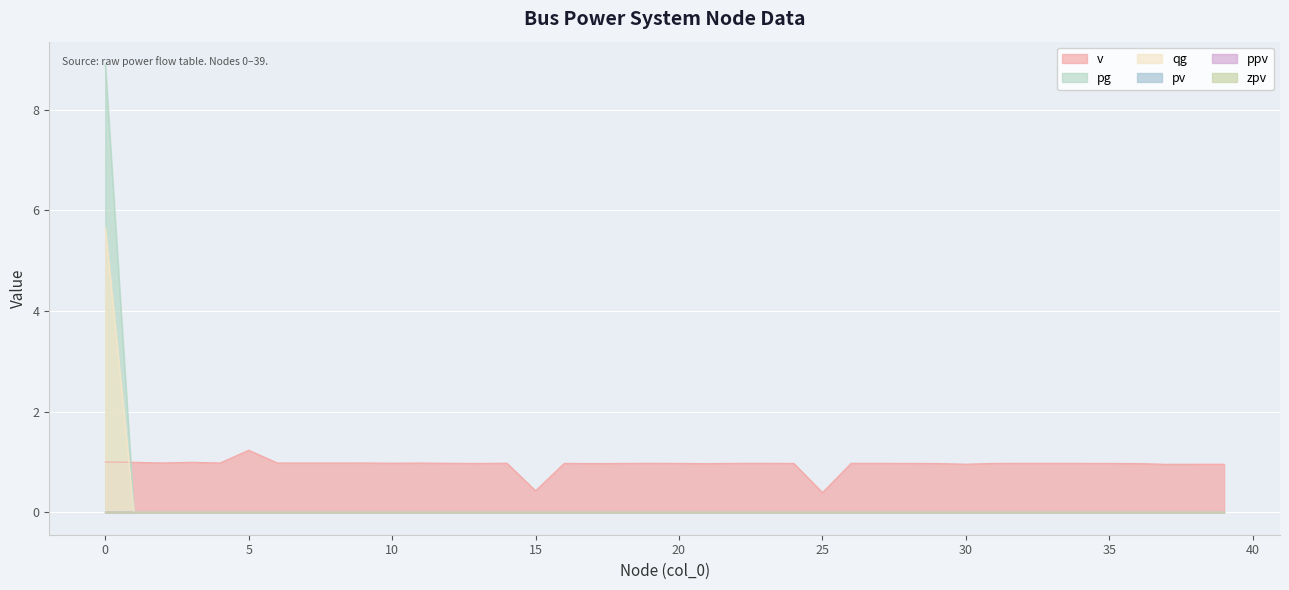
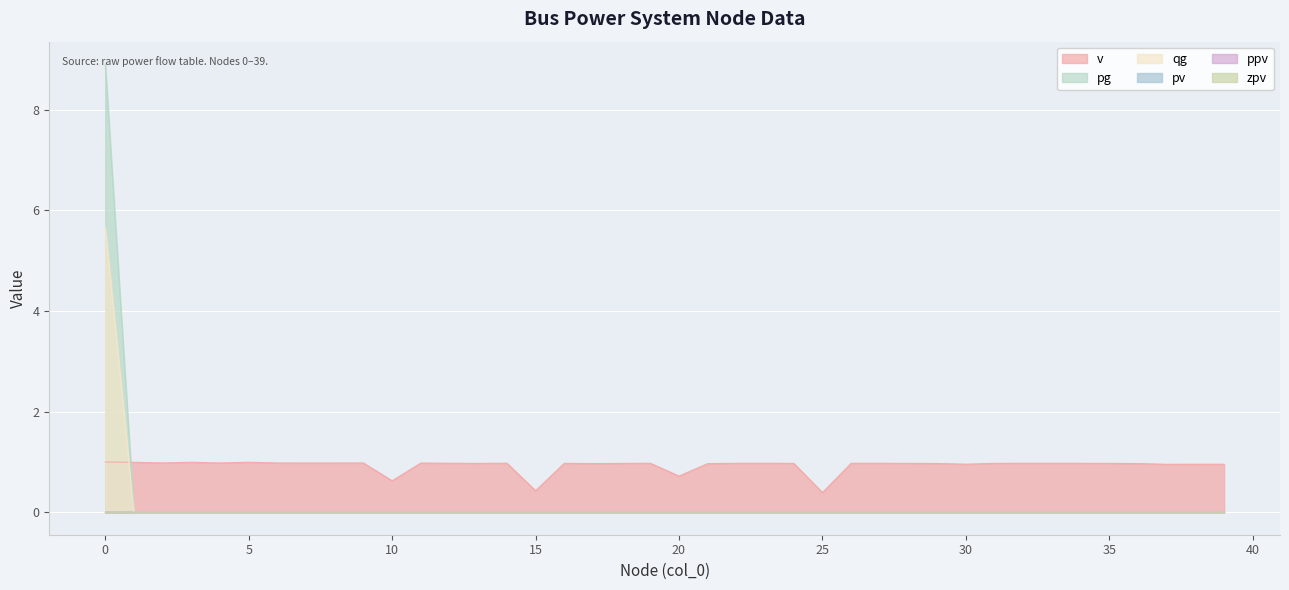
  {
    "v": {
      "0": 1.0,
-     "5": 1.2,
-     "10": 1.0,
+     "5": 1.0,
+     "10": 0.6,
      "15": 0.4,
-     "20": 1.0,
+     "20": 0.7,
      "25": 0.4,
      "30": 1.0,
      "35": 1.0
    }
  }
